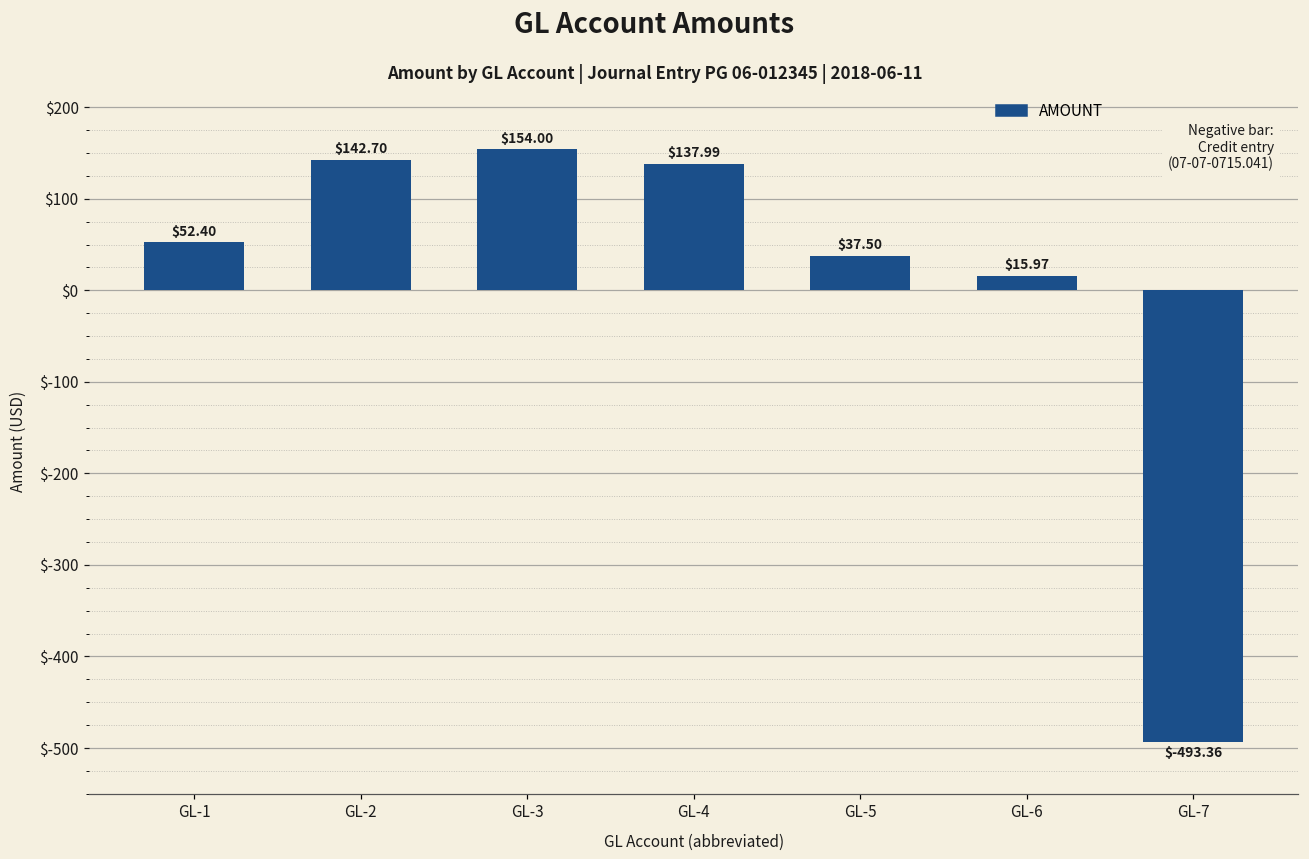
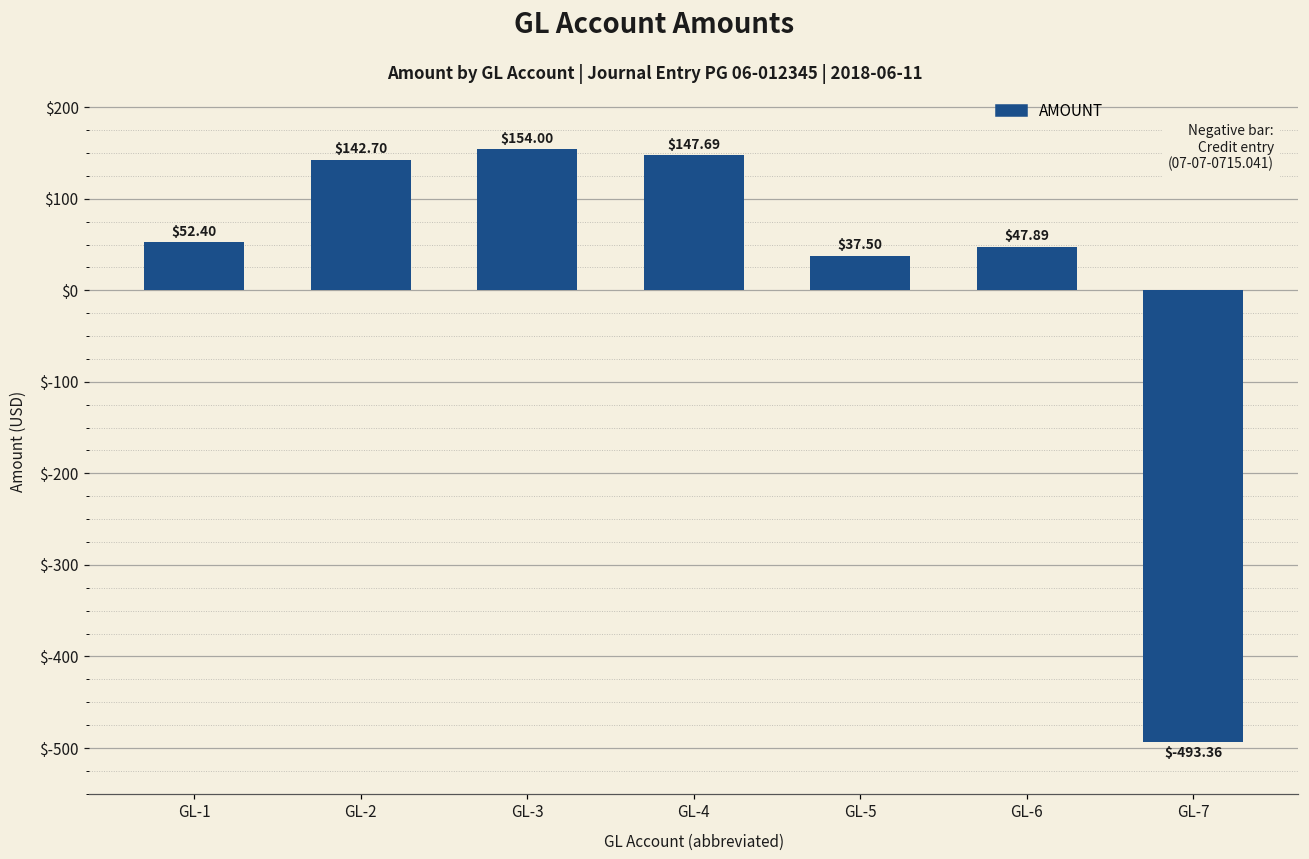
  {
    "GL-1": "$52.40",
    "GL-2": "$142.70",
    "GL-3": "$154.00",
-   "GL-4": "$137.99",
+   "GL-4": "$147.69",
    "GL-5": "$37.50",
-   "GL-6": "$15.97",
+   "GL-6": "$47.89",
    "GL-7": "$-493.36"
  }
